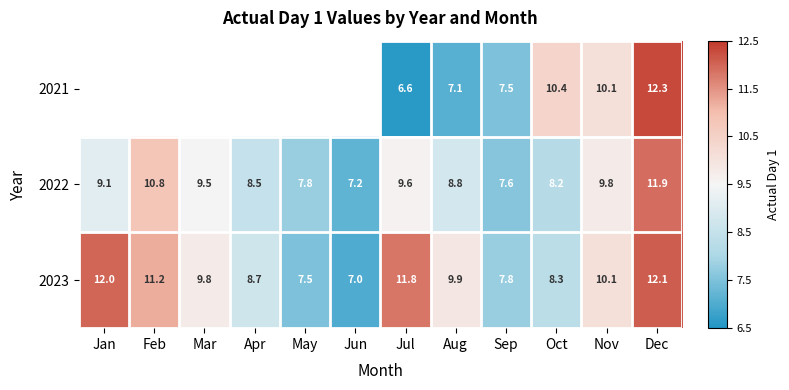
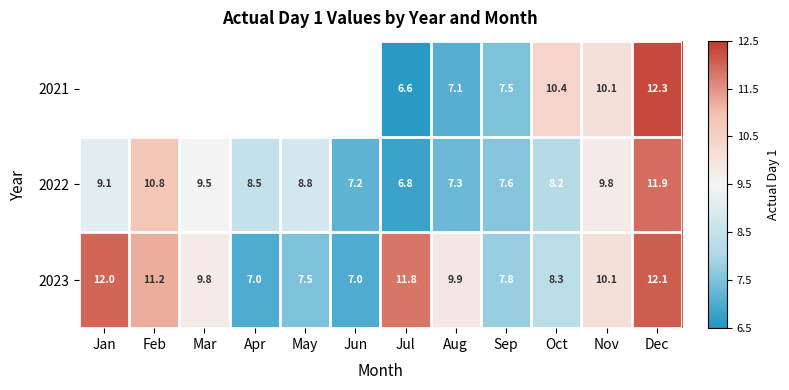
  {
    "2021": {
      "Jul": 6.6,
      "Aug": 7.1,
      "Sep": 7.5,
      "Oct": 10.4,
      "Nov": 10.1,
      "Dec": 12.3
    },
    "2022": {
      "Jan": 9.1,
      "Feb": 10.8,
      "Mar": 9.5,
      "Apr": 8.5,
-     "May": 7.8,
+     "May": 8.8,
      "Jun": 7.2,
-     "Jul": 9.6,
-     "Aug": 8.8,
+     "Jul": 6.8,
+     "Aug": 7.3,
      "Sep": 7.6,
      "Oct": 8.2,
      "Nov": 9.8,
      "Dec": 11.9
    },
    "2023": {
      "Jan": 12.0,
      "Feb": 11.2,
      "Mar": 9.8,
-     "Apr": 8.7,
+     "Apr": 7.0,
      "May": 7.5,
      "Jun": 7.0,
      "Jul": 11.8,
      "Aug": 9.9,
      "Sep": 7.8,
      "Oct": 8.3,
      "Nov": 10.1,
      "Dec": 12.1
    }
  }
